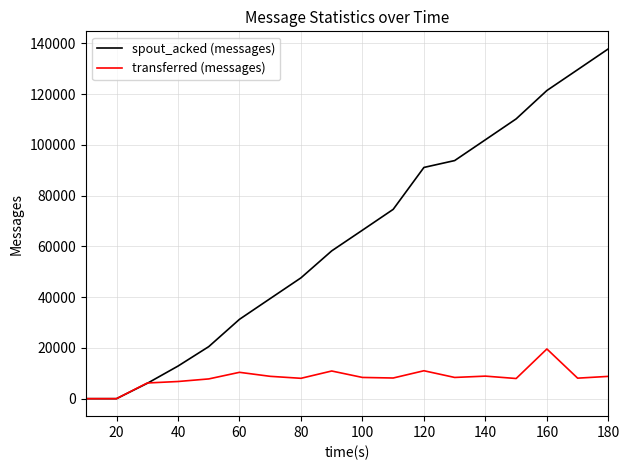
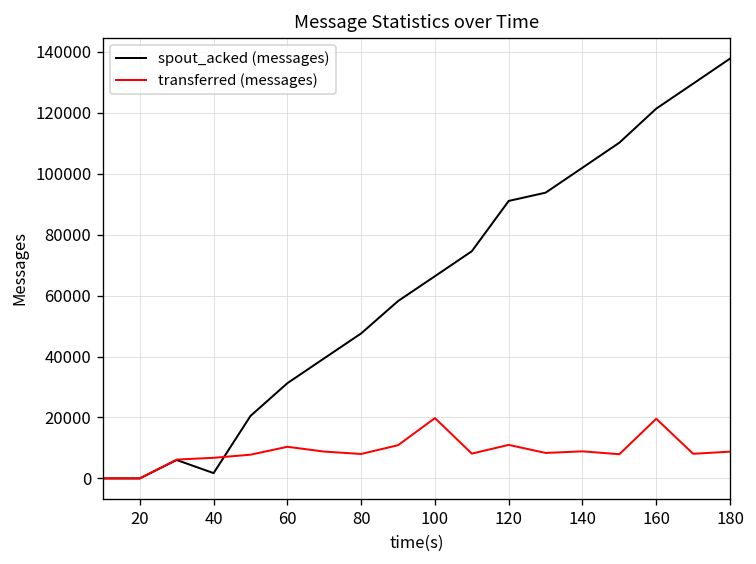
  {
    "spout_acked (messages)": {
-     "40": 13000,
+     "40": 2000,
      "60": 31000,
      "80": 48000,
      "100": 66000,
      "120": 91000,
      "140": 102000,
      "160": 121000,
      "180": 138000
    },
    "transferred (messages)": {
      "40": 7000,
      "60": 10000,
      "80": 8000,
-     "100": 8000,
+     "100": 20000,
      "120": 11000,
      "140": 9000,
      "160": 20000,
      "180": 9000
    }
  }
